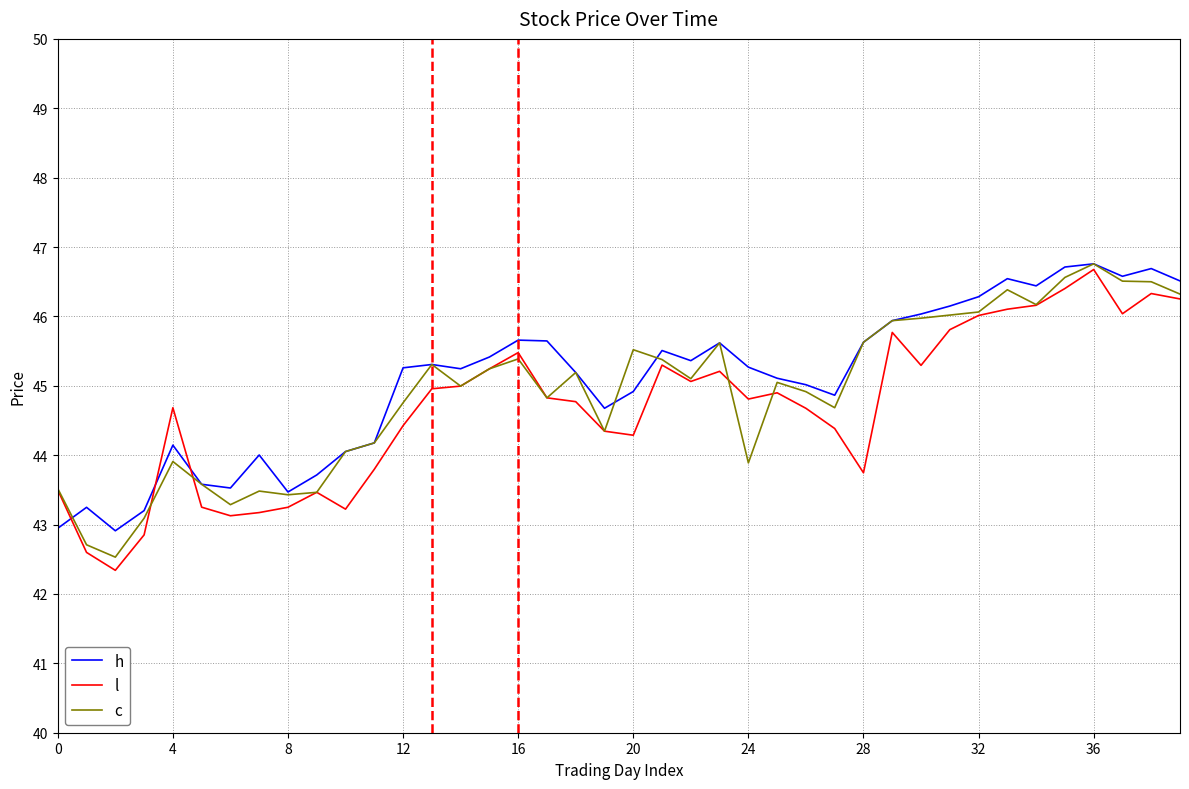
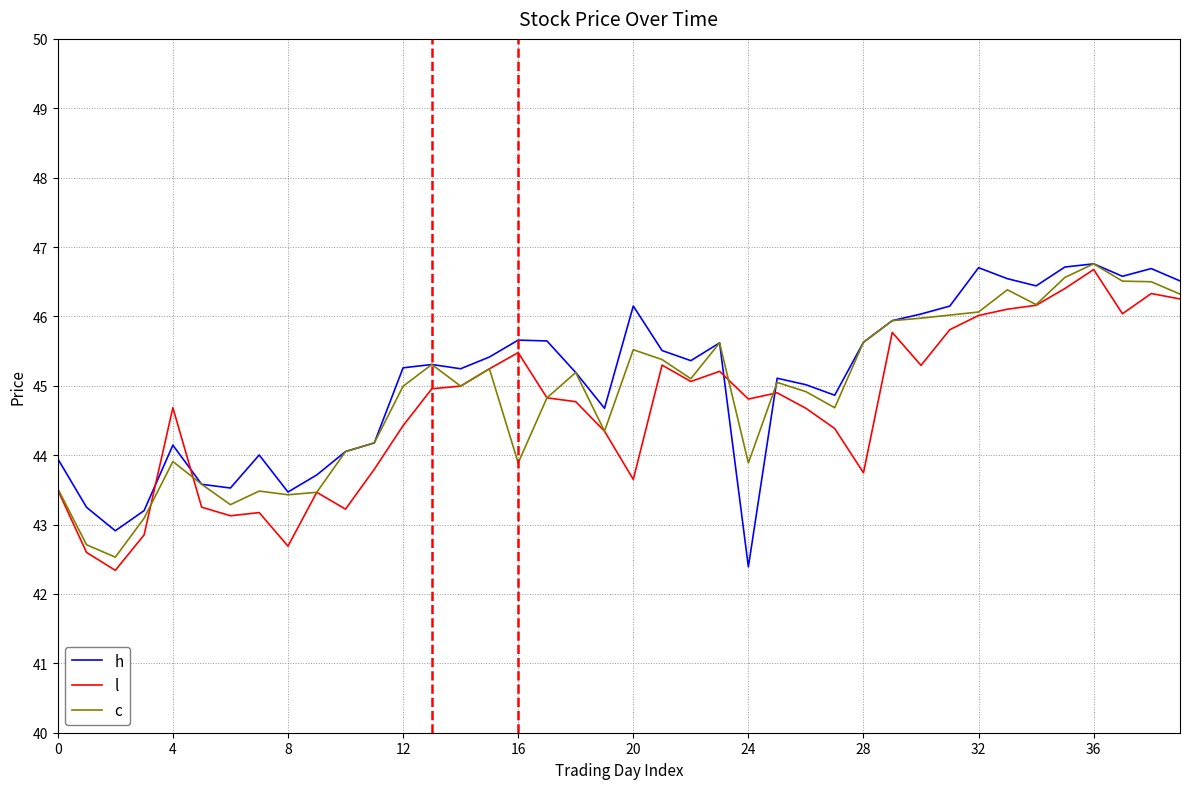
  {
    "h": {
-     "0": 42.9,
+     "0": 43.9,
      "4": 44.1,
      "8": 43.5,
      "12": 45.3,
      "16": 45.7,
-     "20": 44.9,
-     "24": 45.3,
-     "32": 46.3
+     "20": 46.1,
+     "24": 42.4,
+     "32": 46.7
    },
    "l": {
      "4": 44.7,
-     "8": 43.2,
+     "8": 42.7,
      "12": 44.4,
      "16": 45.5,
-     "20": 44.3,
+     "20": 43.7,
      "24": 44.8,
      "28": 43.7,
      "32": 46.0,
      "36": 46.7
    },
    "c": {
      "4": 43.9,
      "8": 43.4,
-     "12": 44.8,
-     "16": 45.4,
+     "12": 45.0,
+     "16": 43.9,
      "20": 45.5,
      "24": 43.9,
      "32": 46.1
    }
  }
